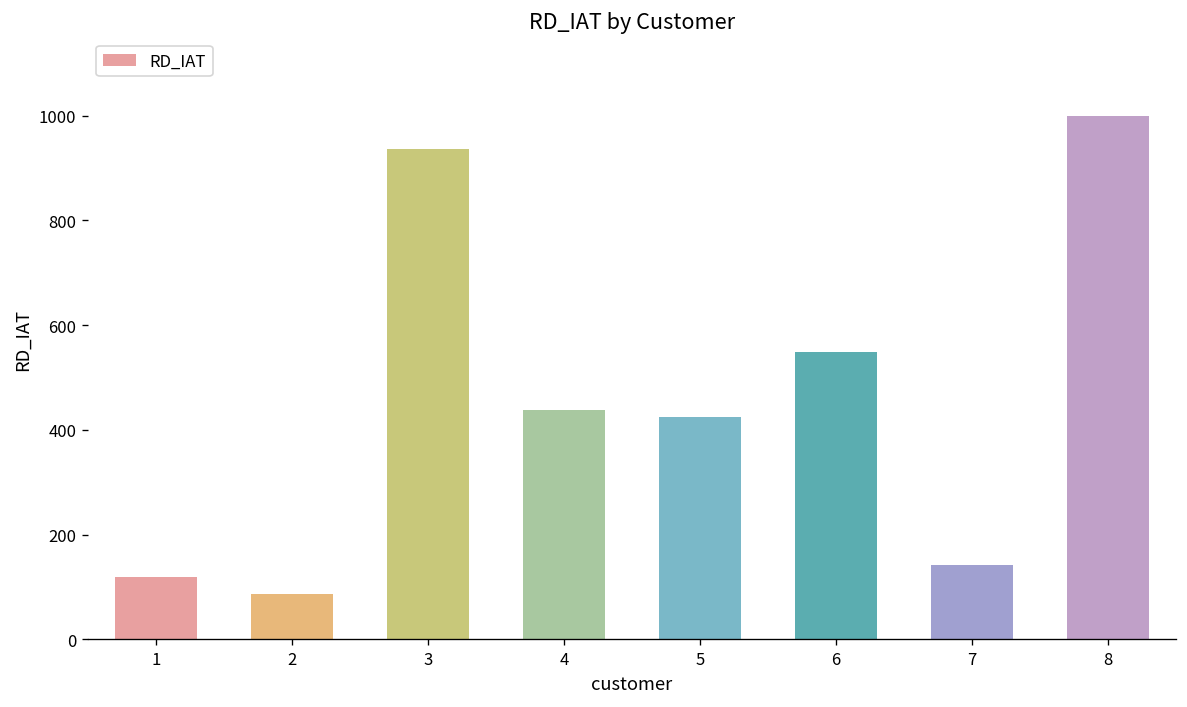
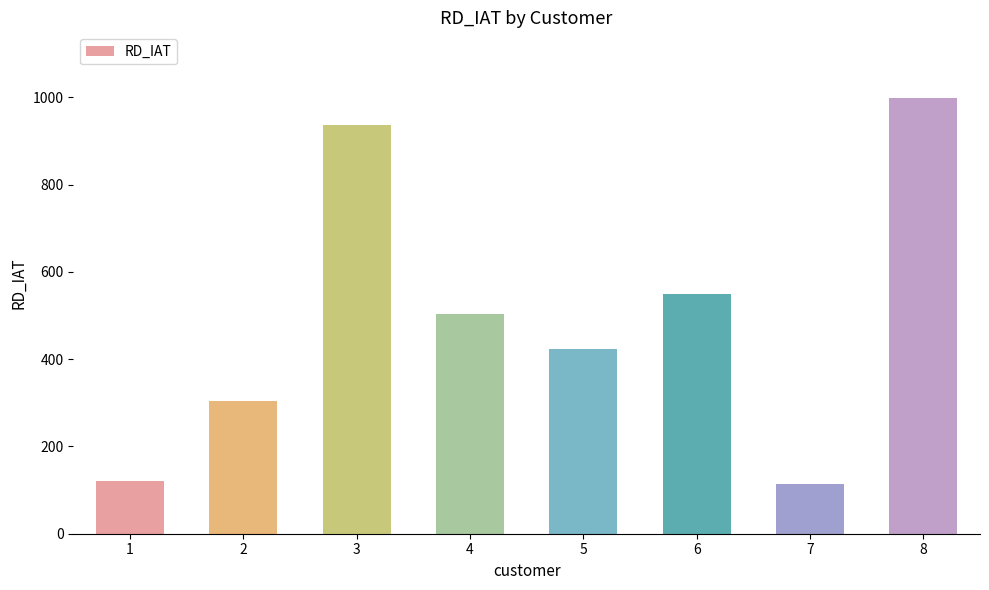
  {
    "1": 120,
-   "2": 90,
+   "2": 310,
    "3": 940,
-   "4": 440,
+   "4": 500,
    "5": 420,
    "6": 550,
-   "7": 140,
+   "7": 120,
    "8": 1000
  }
